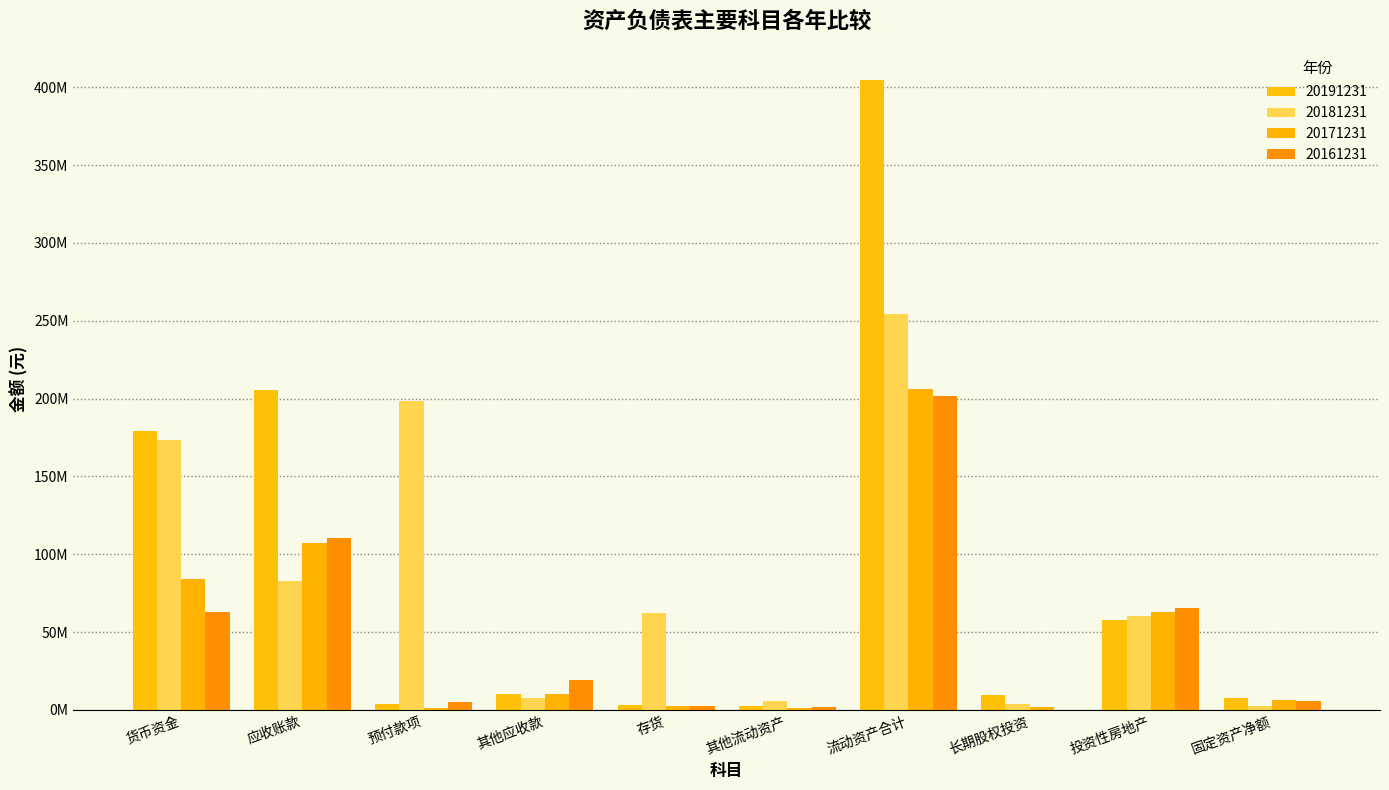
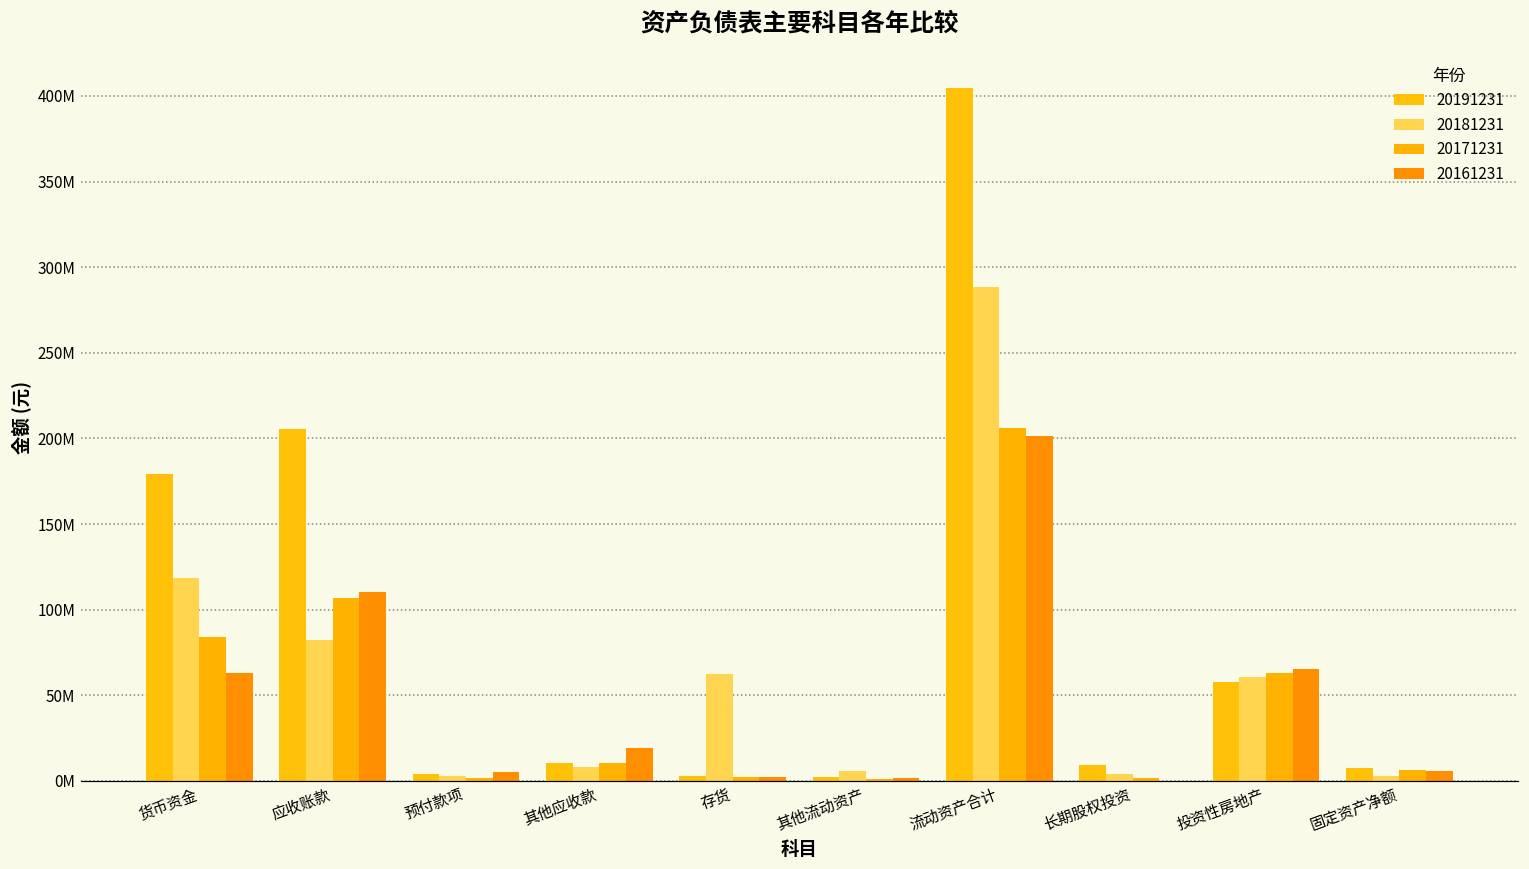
  {
    "20181231": {
-     "货币资金": 173000000,
+     "货币资金": 118000000,
      "应收账款": 83000000,
-     "预付款项": 198000000,
+     "预付款项": 3000000,
      "其他应收款": 8000000,
      "存货": 62000000,
      "其他流动资产": 6000000,
-     "流动资产合计": 254000000,
+     "流动资产合计": 289000000,
      "长期股权投资": 4000000,
      "投资性房地产": 61000000,
      "固定资产净额": 3000000
    }
  }
